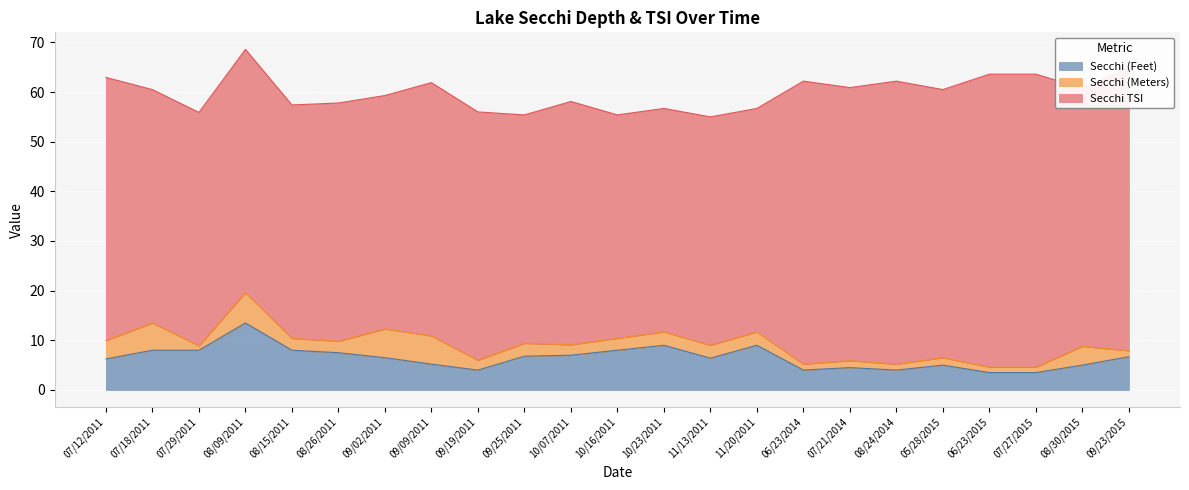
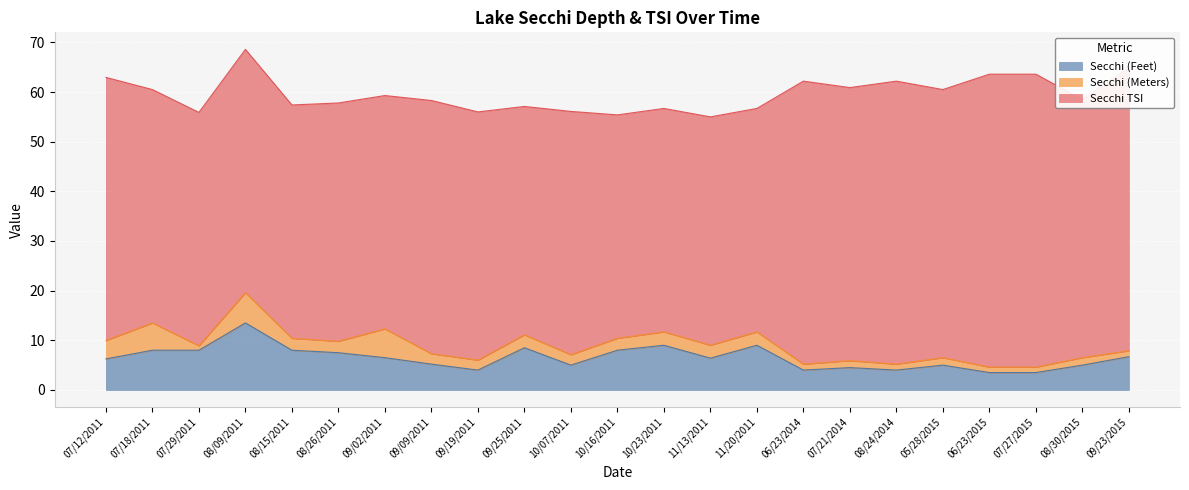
  {
    "Secchi (Feet)": {
      "07/12/2011": 6,
      "07/18/2011": 8,
      "07/29/2011": 8,
      "08/09/2011": 14,
      "08/15/2011": 8,
      "08/26/2011": 8,
      "09/02/2011": 7,
      "09/09/2011": 5,
      "09/19/2011": 4,
-     "09/25/2011": 7,
-     "10/07/2011": 7,
+     "09/25/2011": 9,
+     "10/07/2011": 5,
      "10/16/2011": 8,
      "10/23/2011": 9,
      "11/13/2011": 6,
      "11/20/2011": 9,
      "06/23/2014": 4,
      "07/21/2014": 5,
      "08/24/2014": 4,
      "05/28/2015": 5,
      "06/23/2015": 4,
      "07/27/2015": 4,
      "08/30/2015": 5,
      "09/23/2015": 7
    },
    "Secchi (Meters)": {
      "07/12/2011": 4,
      "07/18/2011": 6,
      "07/29/2011": 1,
      "08/09/2011": 6,
      "08/15/2011": 2,
      "08/26/2011": 2,
      "09/02/2011": 6,
-     "09/09/2011": 6,
+     "09/09/2011": 2,
      "09/19/2011": 2,
      "09/25/2011": 3,
      "10/07/2011": 2,
      "10/16/2011": 2,
      "10/23/2011": 3,
      "11/13/2011": 3,
      "11/20/2011": 3,
      "06/23/2014": 1,
      "07/21/2014": 1,
      "08/24/2014": 1,
      "05/28/2015": 2,
      "06/23/2015": 1,
      "07/27/2015": 1,
-     "08/30/2015": 4,
+     "08/30/2015": 2,
      "09/23/2015": 1
    },
    "Secchi TSI": {
      "07/12/2011": 53,
      "07/18/2011": 47,
      "07/29/2011": 47,
      "08/09/2011": 49,
      "08/15/2011": 47,
      "08/26/2011": 48,
      "09/02/2011": 47,
      "09/09/2011": 51,
      "09/19/2011": 50,
      "09/25/2011": 46,
      "10/07/2011": 49,
      "10/16/2011": 45,
      "10/23/2011": 45,
      "11/13/2011": 46,
      "11/20/2011": 45,
      "06/23/2014": 57,
      "07/21/2014": 55,
      "08/24/2014": 57,
      "05/28/2015": 54,
      "06/23/2015": 59,
      "07/27/2015": 59
    }
  }
